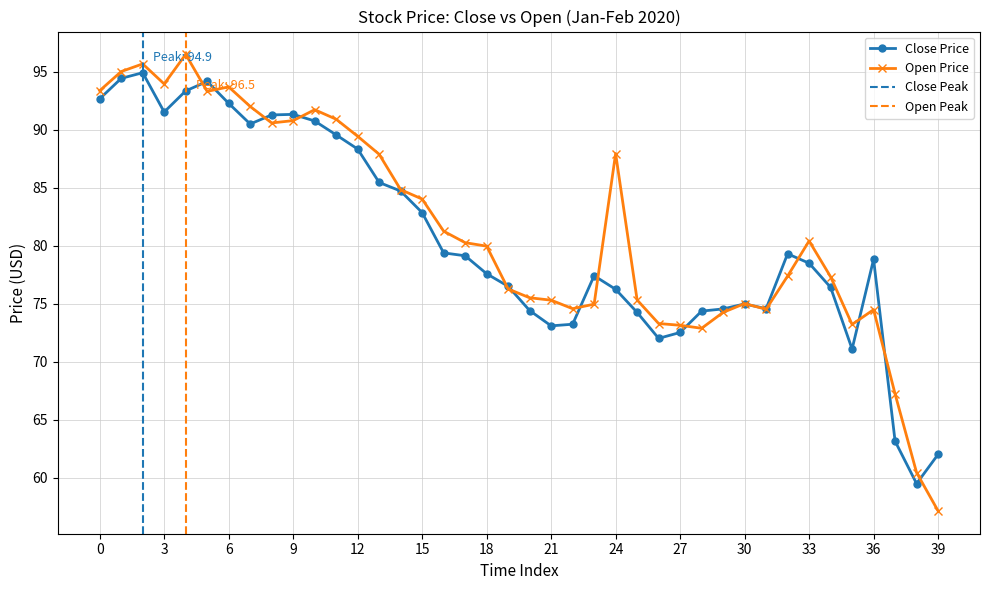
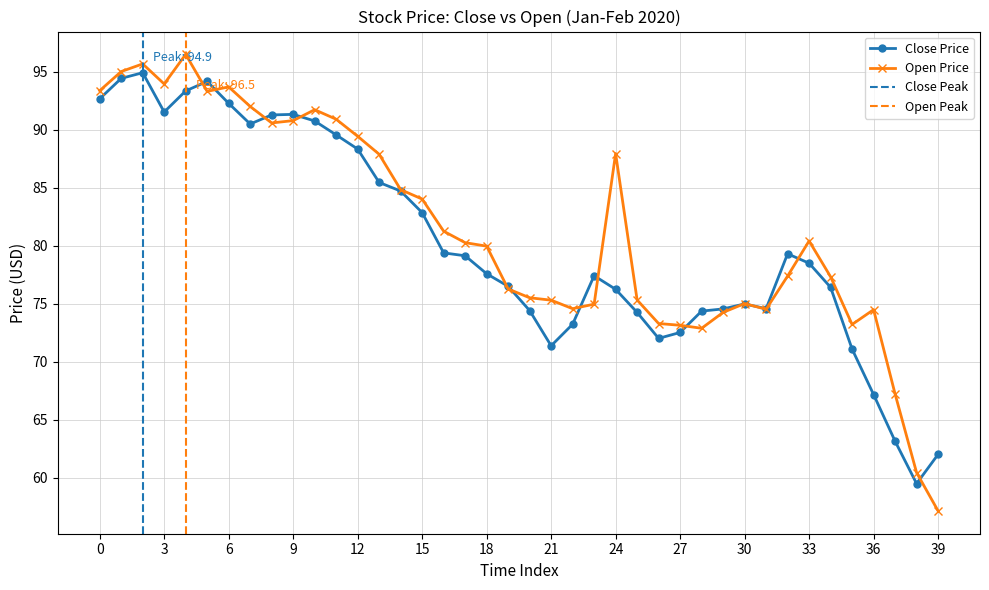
  {
    "Close Price": {
      "0": 92.7,
      "3": 91.5,
      "6": 92.3,
      "9": 91.3,
      "12": 88.3,
      "15": 82.8,
      "18": 77.6,
-     "21": 73.1,
+     "21": 71.4,
      "24": 76.2,
      "27": 72.5,
      "33": 78.5,
-     "36": 78.8,
+     "36": 67.2,
      "39": 62.0
    },
    "Open Price": {
      "0": 93.3,
      "3": 93.9,
      "9": 90.8,
      "12": 89.4,
      "15": 84.0,
      "18": 79.9,
      "21": 75.3,
      "24": 87.9,
      "27": 73.1,
      "33": 80.4,
      "36": 74.5,
      "39": 57.1
    }
  }
